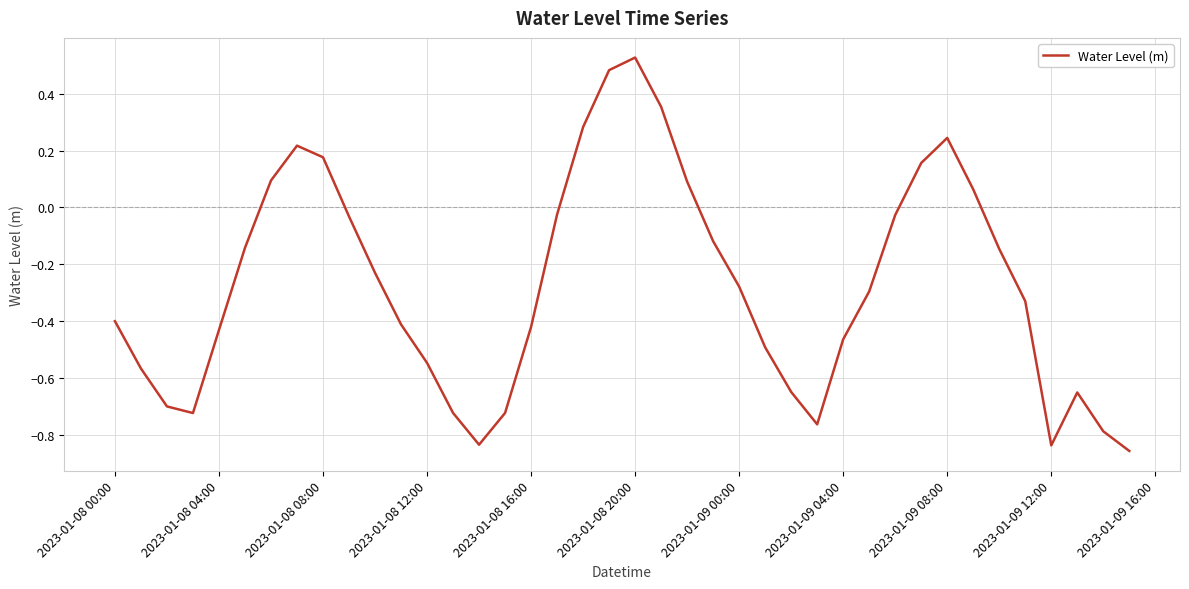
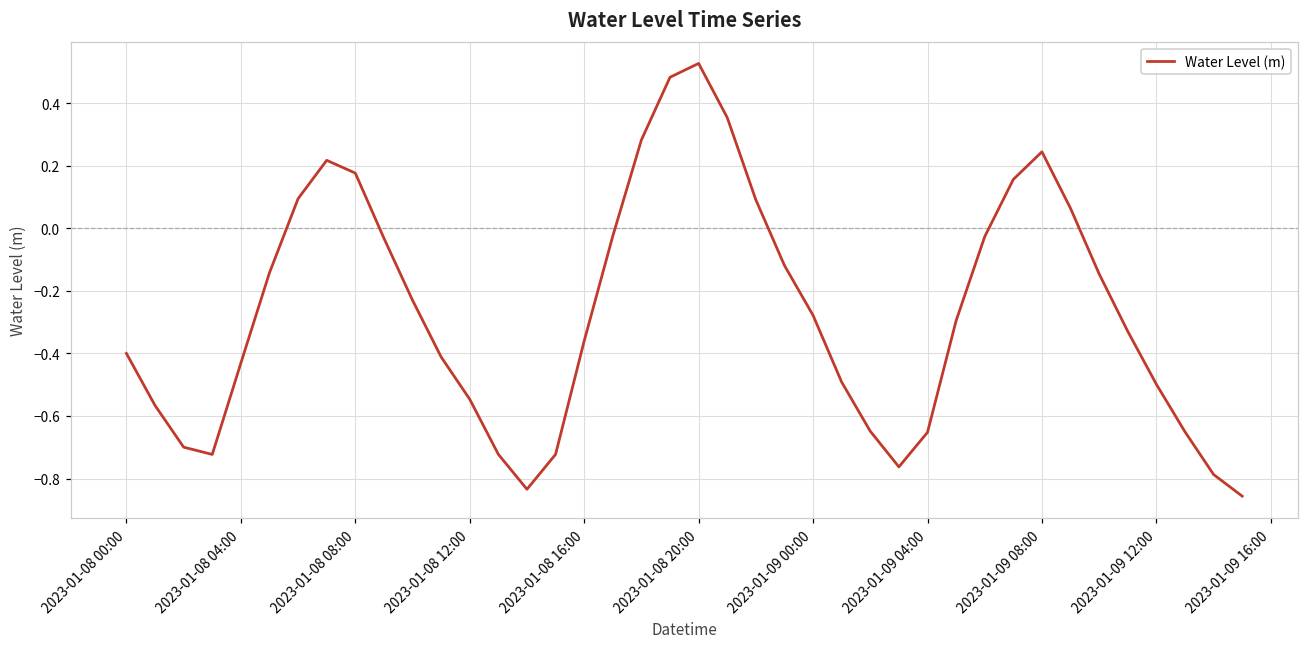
  {
    "2023-01-08 00:00": -0.40,
    "2023-01-08 04:00": -0.43,
    "2023-01-08 08:00": 0.18,
    "2023-01-08 12:00": -0.55,
-   "2023-01-08 16:00": -0.42,
+   "2023-01-08 16:00": -0.36,
    "2023-01-08 20:00": 0.53,
    "2023-01-09 00:00": -0.28,
-   "2023-01-09 04:00": -0.46,
+   "2023-01-09 04:00": -0.65,
    "2023-01-09 08:00": 0.24,
-   "2023-01-09 12:00": -0.84
+   "2023-01-09 12:00": -0.50
  }
